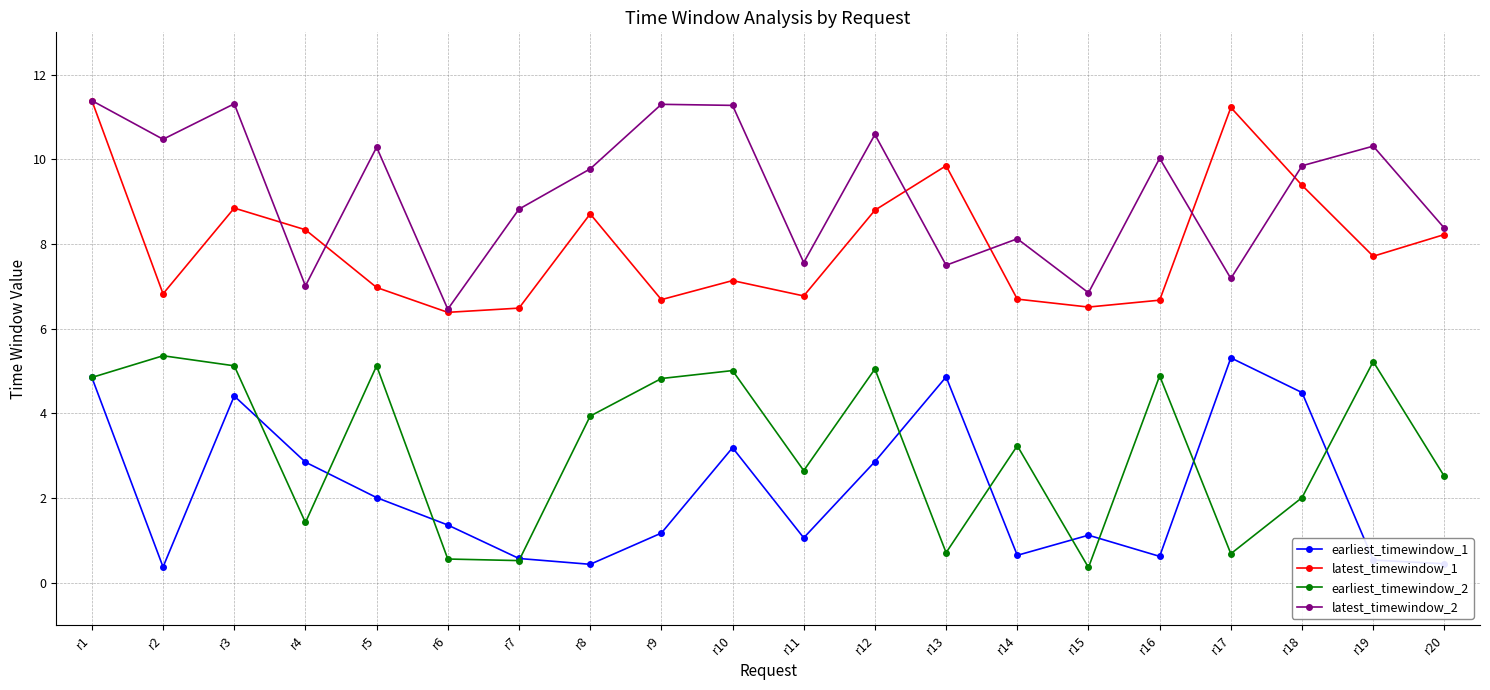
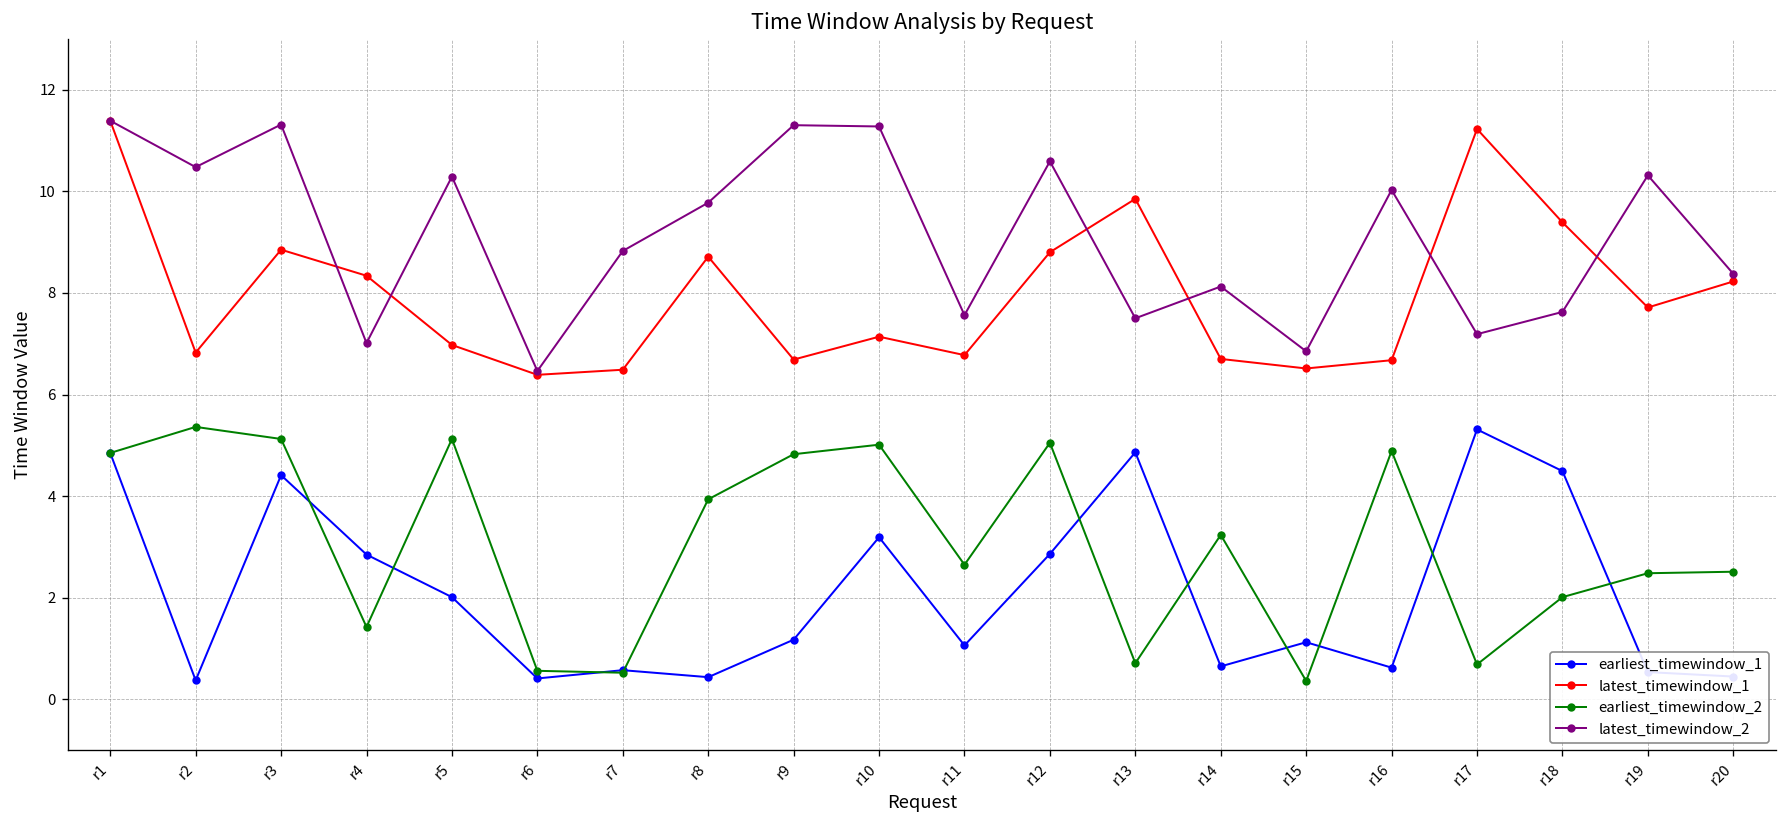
  {
    "earliest_timewindow_1": {
      "r2": 0.4,
      "r3": 4.4,
      "r4": 2.9,
      "r5": 2.0,
-     "r6": 1.4,
+     "r6": 0.4,
      "r8": 0.4,
      "r9": 1.2,
      "r10": 3.2,
      "r11": 1.1,
      "r12": 2.9,
      "r13": 4.9,
      "r14": 0.7,
      "r15": 1.1,
      "r16": 0.6,
      "r17": 5.3,
      "r18": 4.5
    },
    "latest_timewindow_1": {
      "r2": 6.8,
      "r3": 8.9,
      "r4": 8.3,
      "r5": 7.0,
      "r6": 6.4,
      "r7": 6.5,
      "r8": 8.7,
      "r9": 6.7,
      "r10": 7.1,
      "r11": 6.8,
      "r12": 8.8,
      "r13": 9.9,
      "r14": 6.7,
      "r15": 6.5,
      "r16": 6.7,
      "r17": 11.2,
      "r18": 9.4,
      "r19": 7.7,
      "r20": 8.2
    },
    "earliest_timewindow_2": {
      "r2": 5.4,
      "r3": 5.1,
      "r4": 1.4,
      "r5": 5.1,
      "r6": 0.6,
      "r8": 3.9,
      "r9": 4.8,
      "r10": 5.0,
      "r11": 2.7,
      "r12": 5.1,
      "r13": 0.7,
      "r14": 3.2,
      "r15": 0.4,
      "r16": 4.9,
      "r17": 0.7,
      "r18": 2.0,
-     "r19": 5.2,
+     "r19": 2.5,
      "r20": 2.5
    },
    "latest_timewindow_2": {
      "r2": 10.5,
      "r3": 11.3,
      "r4": 7.0,
      "r5": 10.3,
      "r6": 6.5,
      "r7": 8.8,
      "r8": 9.8,
      "r9": 11.3,
      "r10": 11.3,
      "r11": 7.6,
      "r12": 10.6,
      "r13": 7.5,
      "r14": 8.1,
      "r15": 6.9,
      "r16": 10.0,
      "r17": 7.2,
-     "r18": 9.8,
+     "r18": 7.6,
      "r19": 10.3,
      "r20": 8.4
    }
  }
